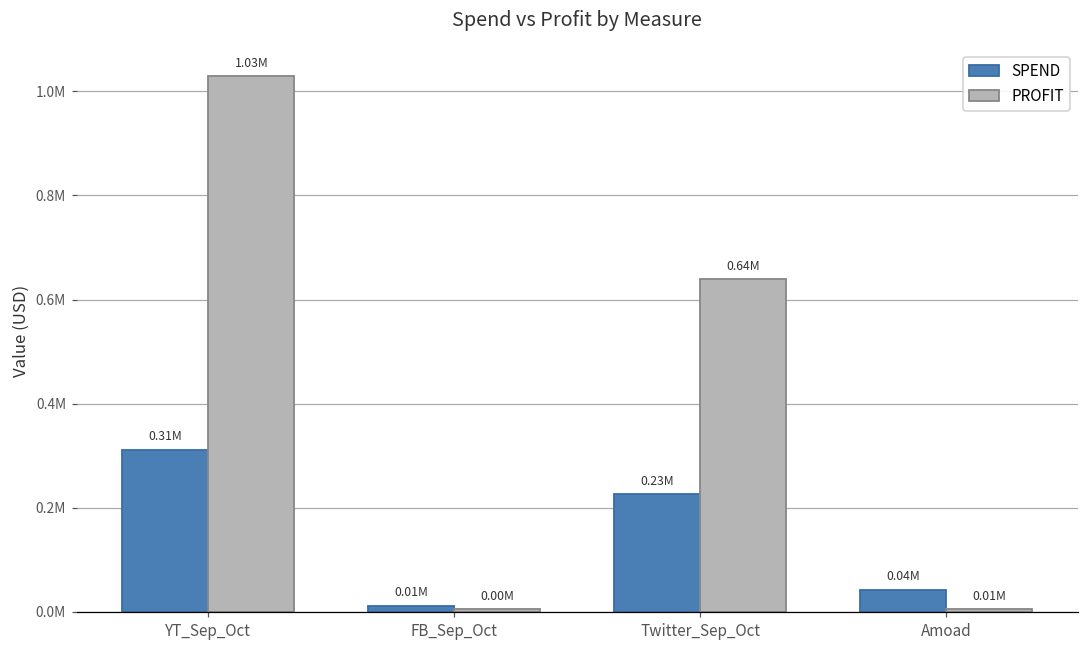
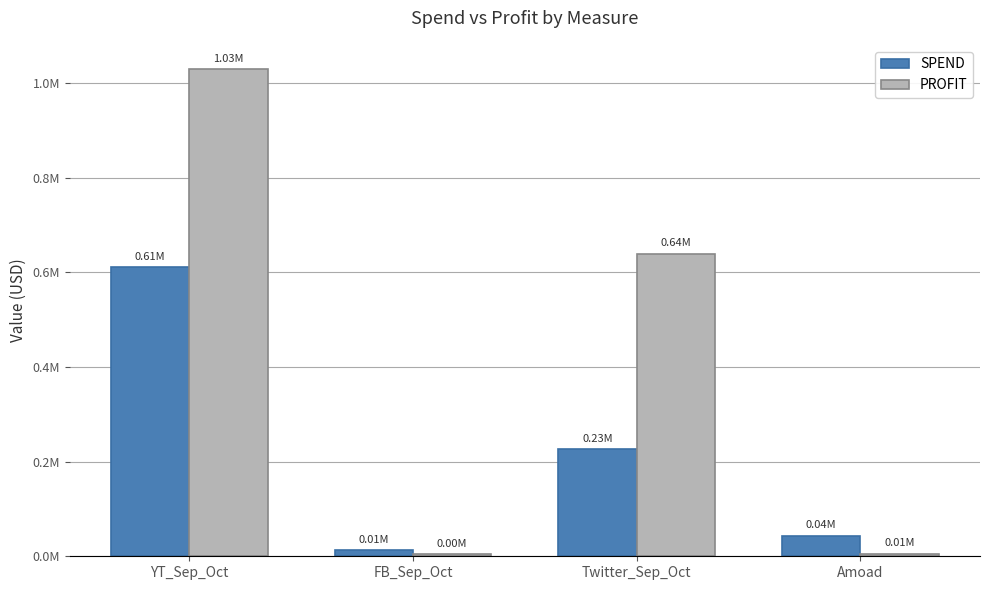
  {
    "SPEND": {
-     "YT_Sep_Oct": "0.31M",
+     "YT_Sep_Oct": "0.61M",
      "FB_Sep_Oct": "0.01M",
      "Twitter_Sep_Oct": "0.23M",
      "Amoad": "0.04M"
    },
    "PROFIT": {
      "YT_Sep_Oct": "1.03M",
      "Twitter_Sep_Oct": "0.64M",
      "Amoad": "0.01M"
    }
  }
